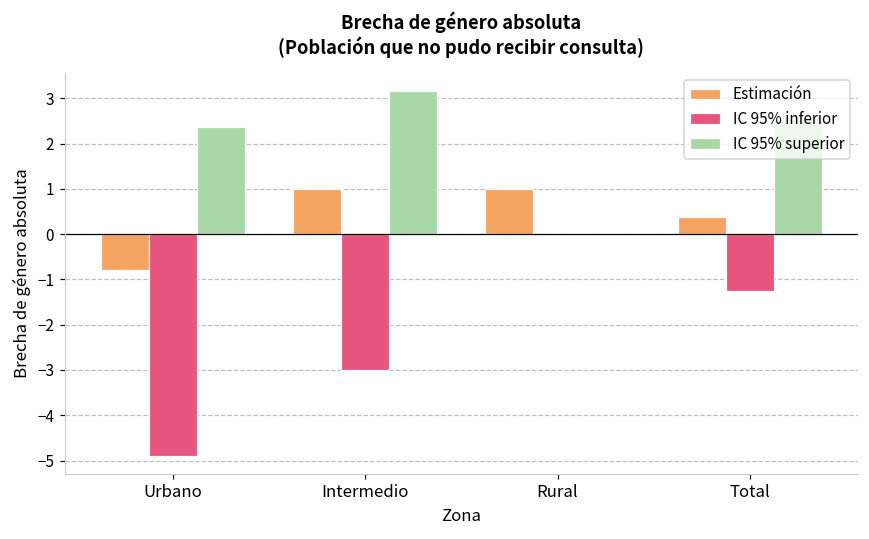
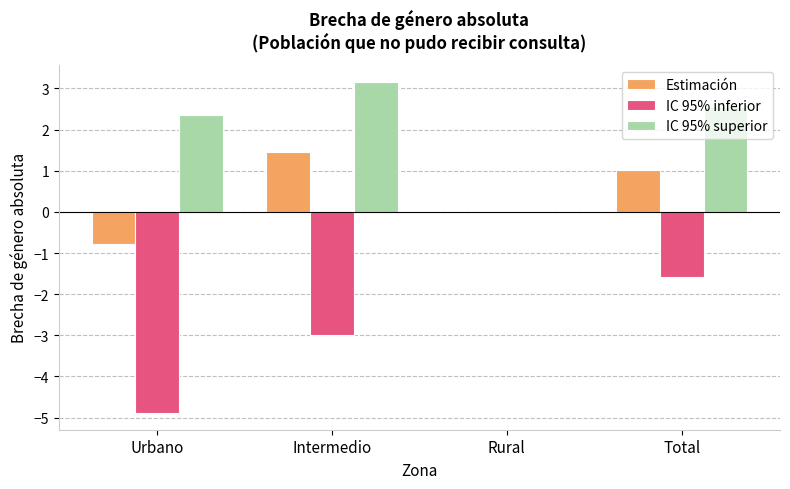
  {
    "Estimación": {
      "Urbano": -0.8,
-     "Intermedio": 1.0,
-     "Rural": 1,
-     "Total": 0.4
+     "Intermedio": 1.5,
+     "Rural": 0,
+     "Total": 1.0
    },
    "IC 95% inferior": {
      "Urbano": -4.9,
      "Intermedio": -3.0,
      "Rural": 0.0,
-     "Total": -1.3
+     "Total": -1.6
    },
    "IC 95% superior": {
      "Urbano": 2.4,
      "Intermedio": 3.2,
      "Rural": 0.0
    }
  }
